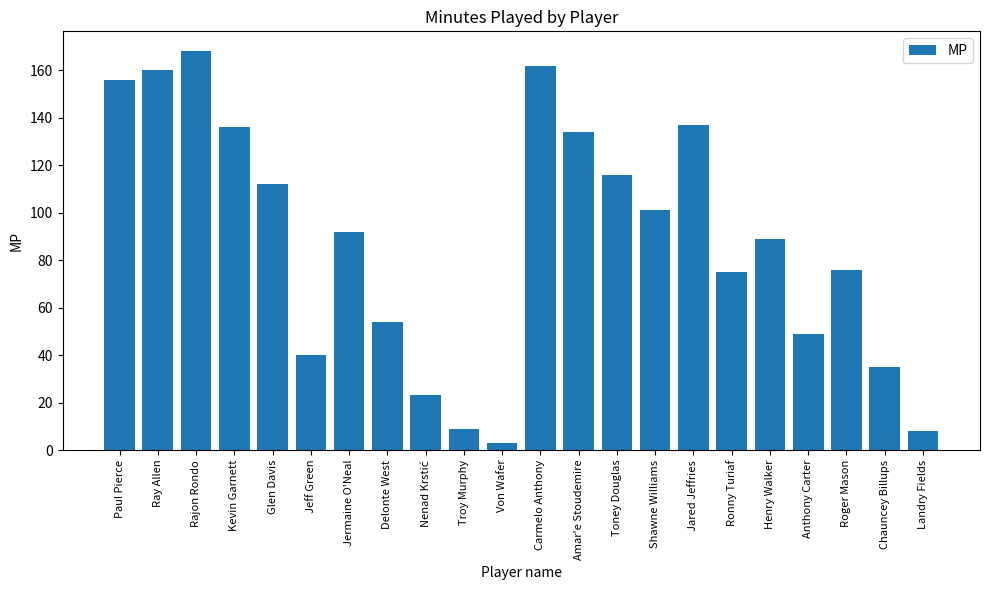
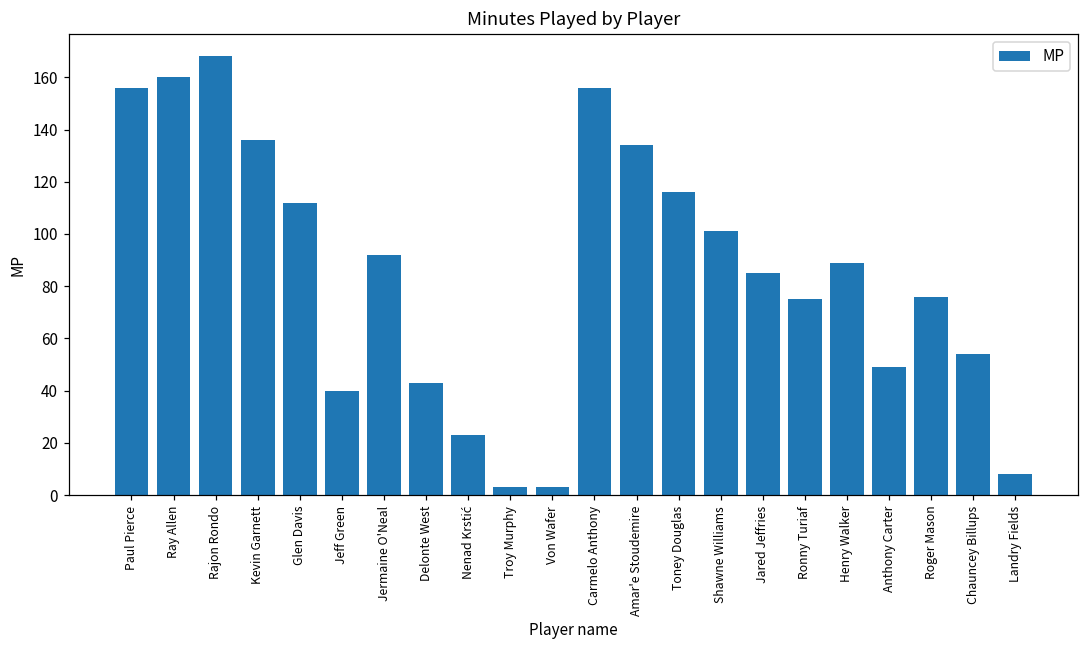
  {
    "Paul Pierce": 156,
    "Ray Allen": 160,
    "Rajon Rondo": 168,
    "Kevin Garnett": 136,
    "Glen Davis": 112,
    "Jeff Green": 40,
    "Jermaine O'Neal": 92,
-   "Delonte West": 54,
+   "Delonte West": 43,
    "Nenad Krstić": 23,
-   "Troy Murphy": 9,
+   "Troy Murphy": 3,
    "Von Wafer": 3,
-   "Carmelo Anthony": 162,
+   "Carmelo Anthony": 156,
    "Amar'e Stoudemire": 134,
    "Toney Douglas": 116,
    "Shawne Williams": 101,
-   "Jared Jeffries": 137,
+   "Jared Jeffries": 85,
    "Ronny Turiaf": 75,
    "Henry Walker": 89,
    "Anthony Carter": 49,
    "Roger Mason": 76,
-   "Chauncey Billups": 35,
+   "Chauncey Billups": 54,
    "Landry Fields": 8
  }
